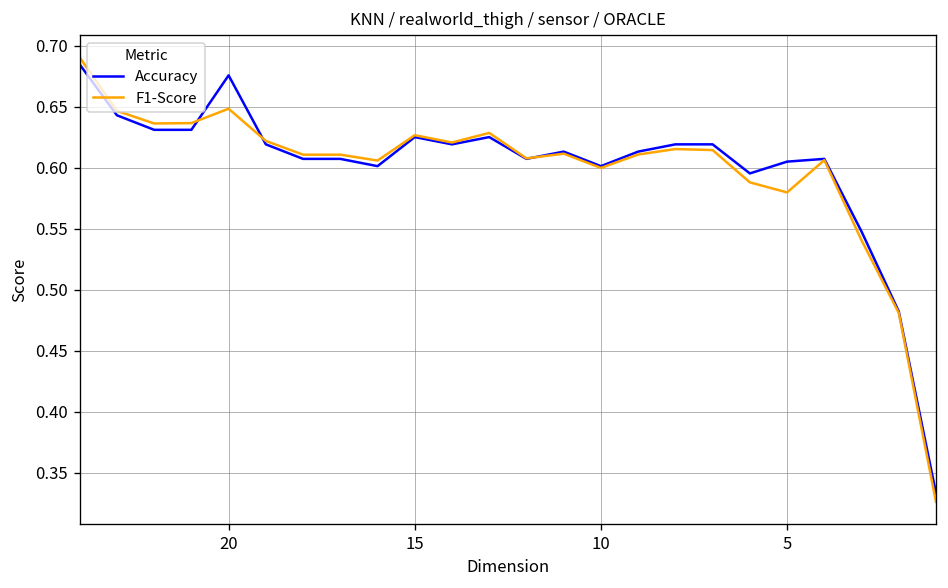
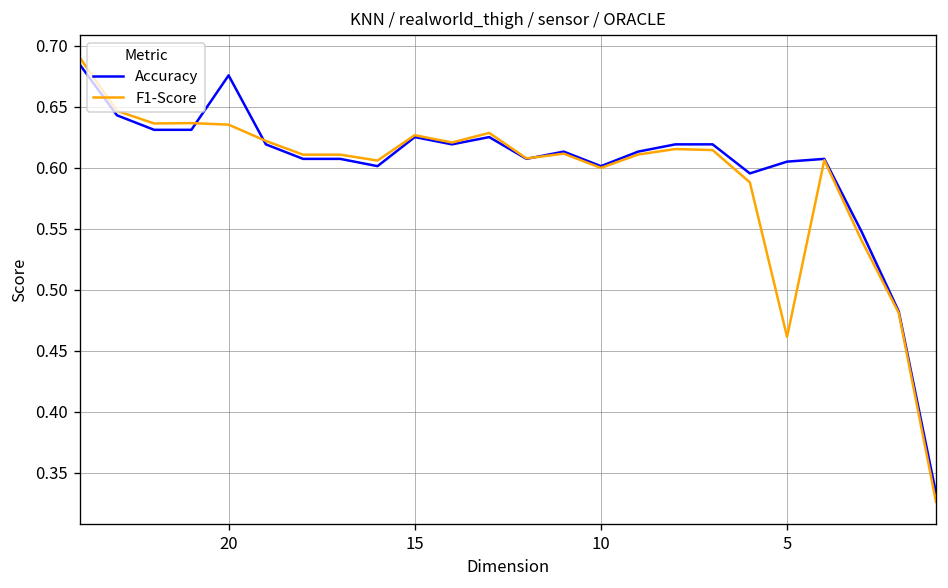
  {
    "Accuracy": {
      "20": 0.676,
      "5": 0.605
    },
    "F1-Score": {
-     "20": 0.648,
-     "5": 0.580
+     "20": 0.635,
+     "5": 0.461
    }
  }
